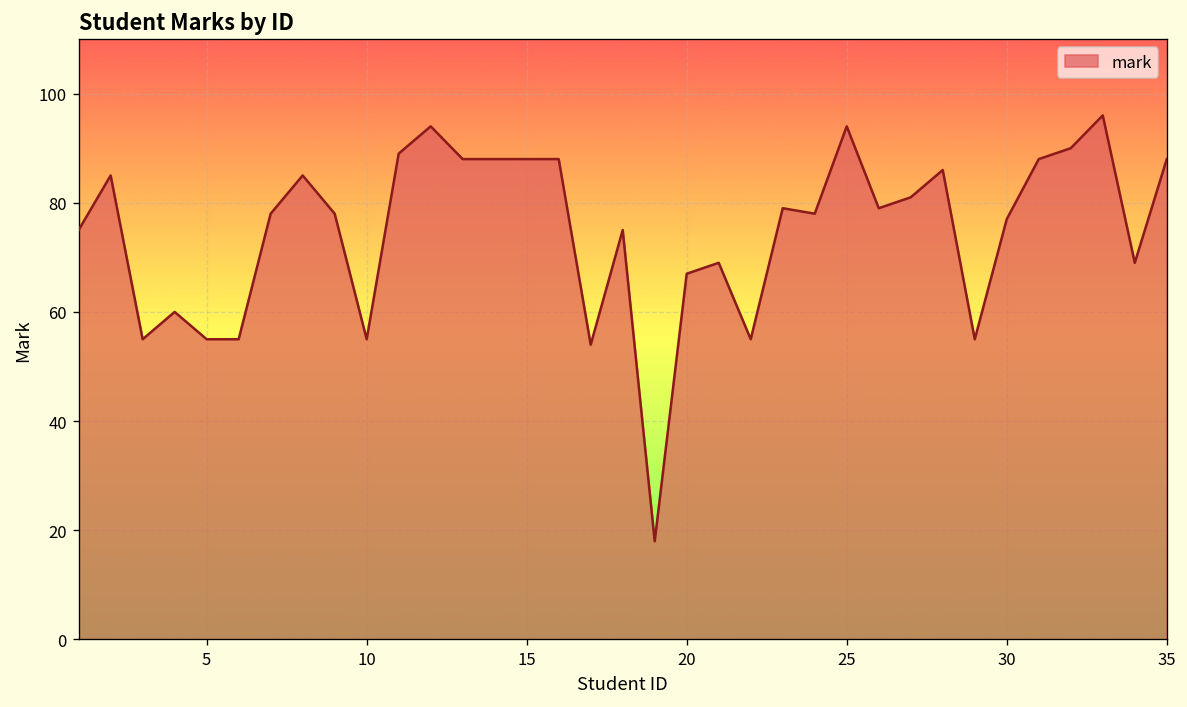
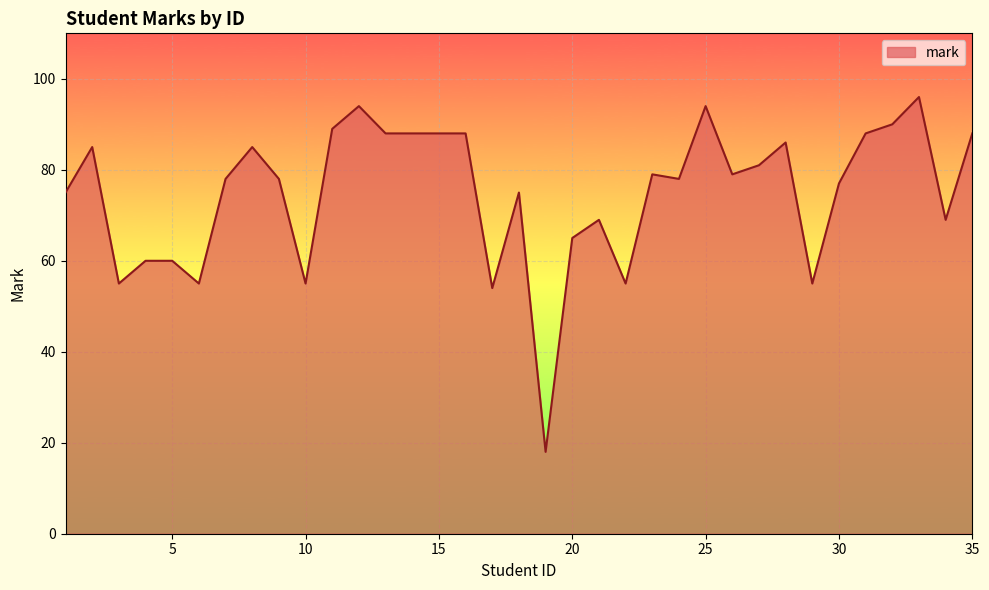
  {
-   "5": 55,
+   "5": 60,
    "10": 55,
    "15": 88,
-   "20": 67,
+   "20": 65,
    "25": 94,
    "30": 77,
    "35": 88
  }
